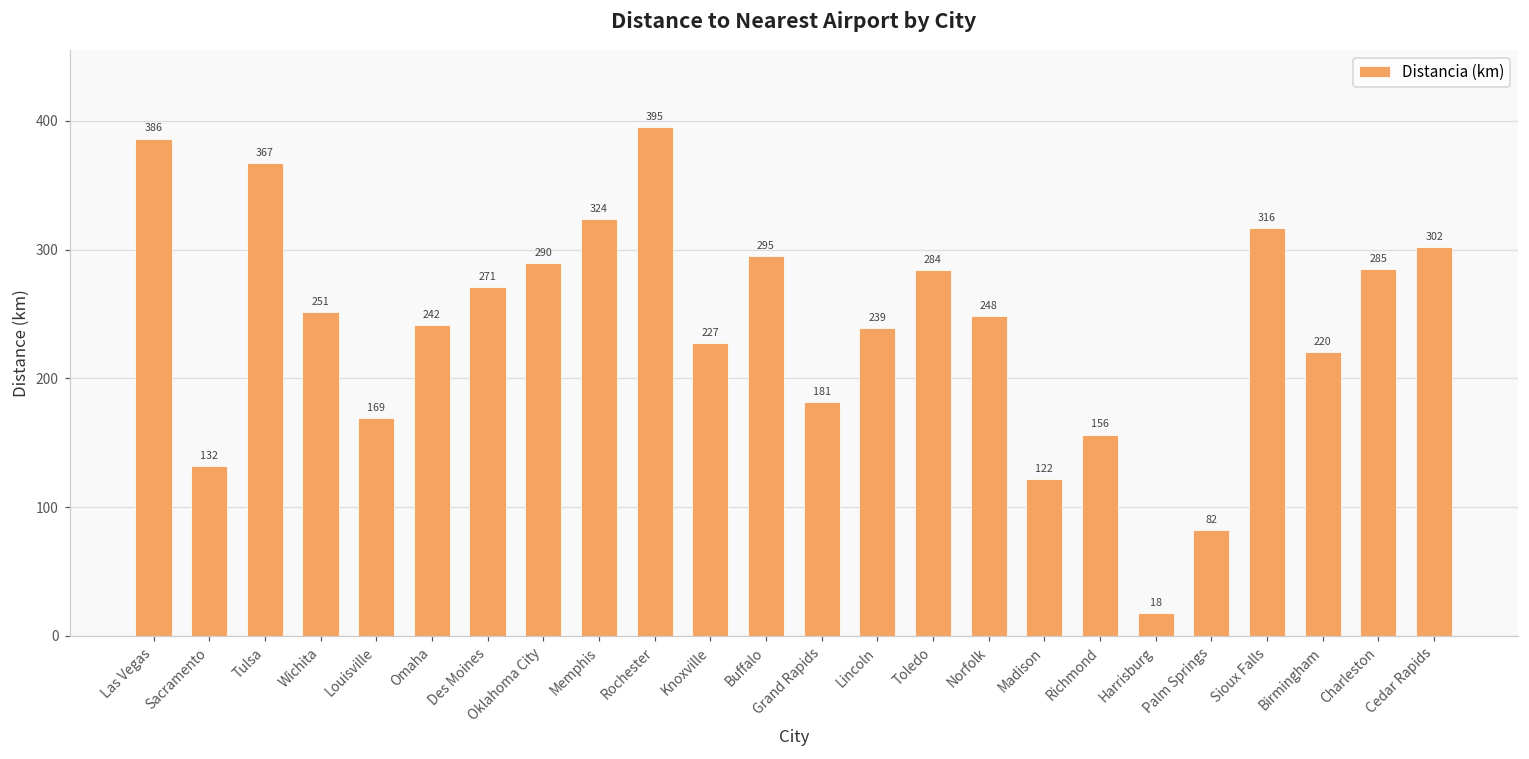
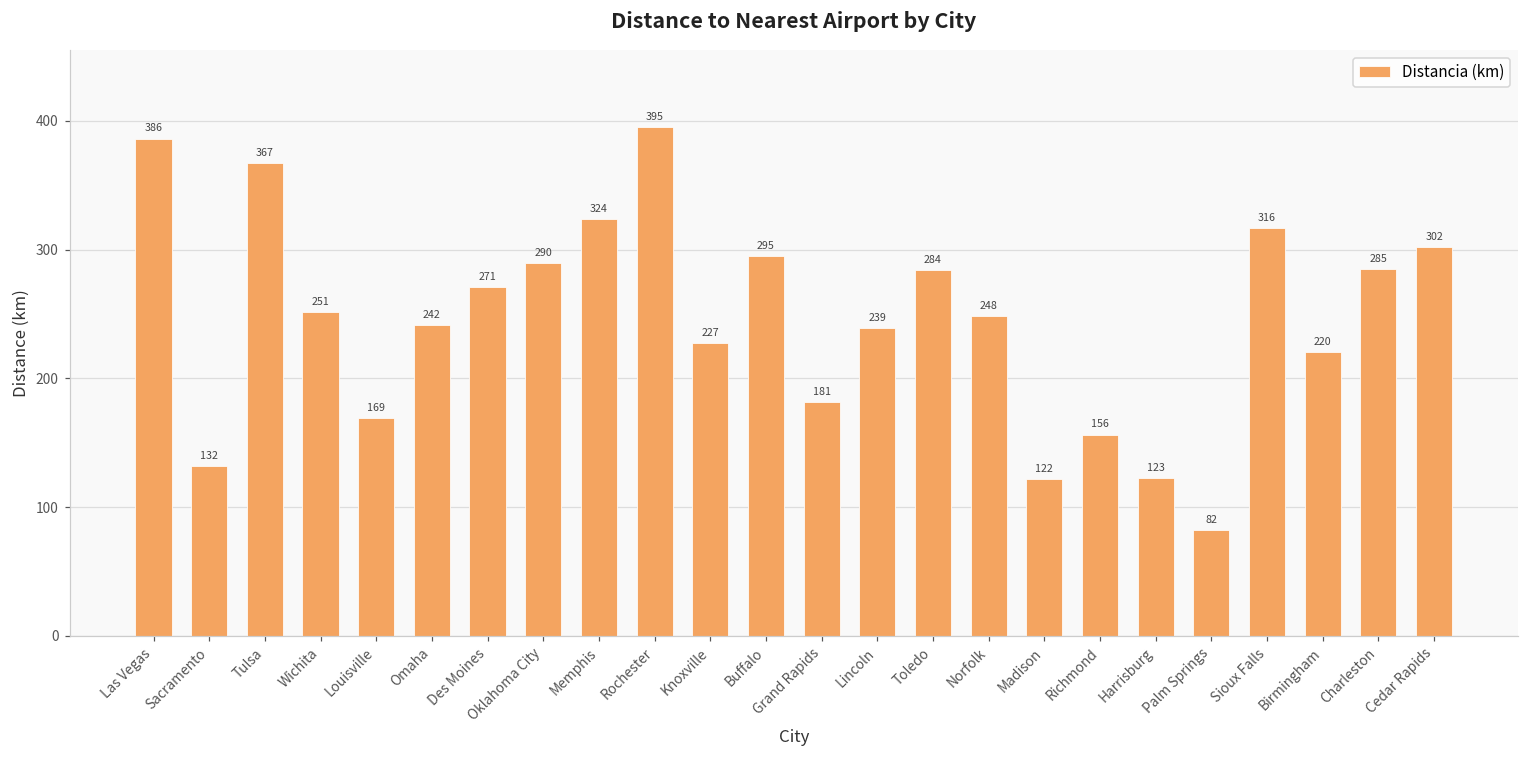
  {
    "Las Vegas": 386,
    "Sacramento": 132,
    "Tulsa": 367,
    "Wichita": 251,
    "Louisville": 169,
    "Omaha": 242,
    "Des Moines": 271,
    "Oklahoma City": 290,
    "Memphis": 324,
    "Rochester": 395,
    "Knoxville": 227,
    "Buffalo": 295,
    "Grand Rapids": 181,
    "Lincoln": 239,
    "Toledo": 284,
    "Norfolk": 248,
    "Madison": 122,
    "Richmond": 156,
-   "Harrisburg": 18,
+   "Harrisburg": 123,
    "Palm Springs": 82,
    "Sioux Falls": 316,
    "Birmingham": 220,
    "Charleston": 285,
    "Cedar Rapids": 302
  }
